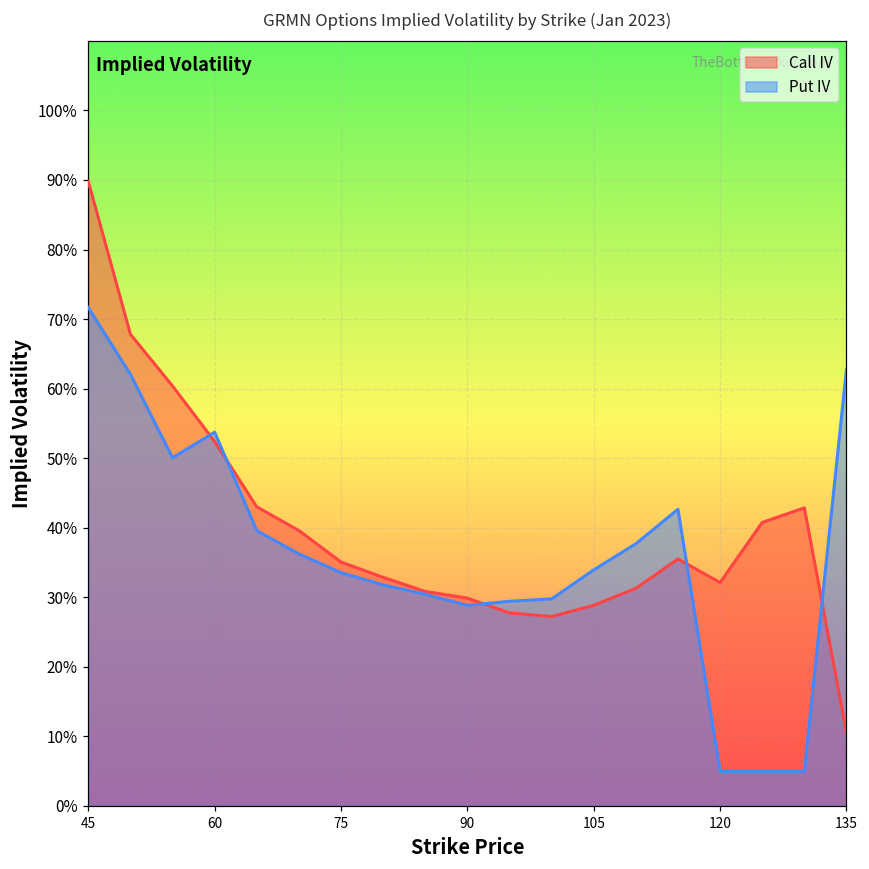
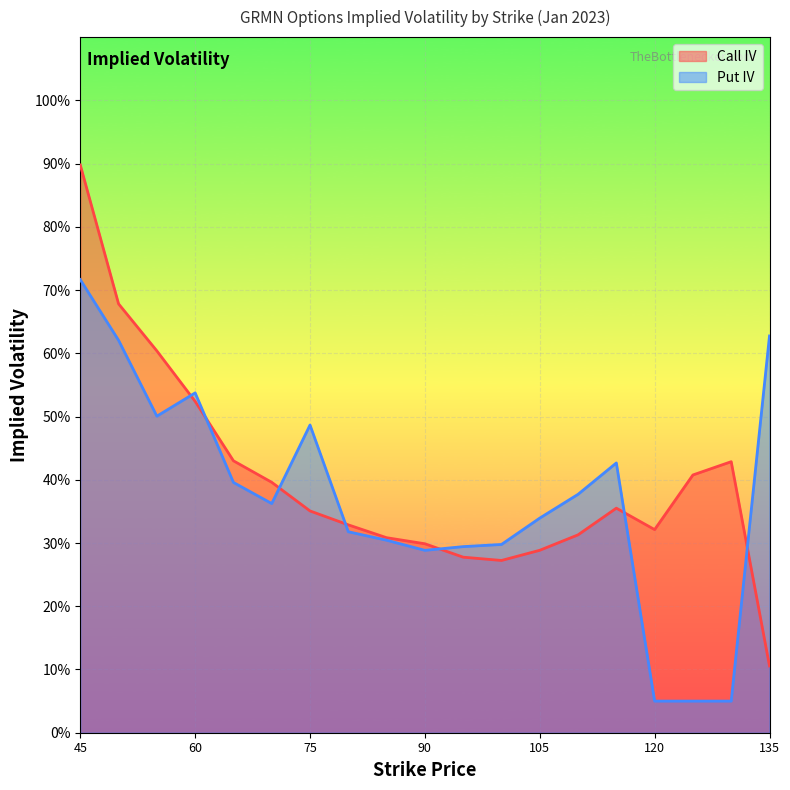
  {
    "Call IV": {
      "45": "90%",
      "60": "52%",
      "75": "35%",
      "90": "30%",
      "105": "29%",
      "120": "32%",
      "135": "11%"
    },
    "Put IV": {
      "45": "72%",
      "60": "54%",
-     "75": "34%",
+     "75": "49%",
      "90": "29%",
      "105": "34%",
      "120": "5%",
      "135": "63%"
    }
  }
